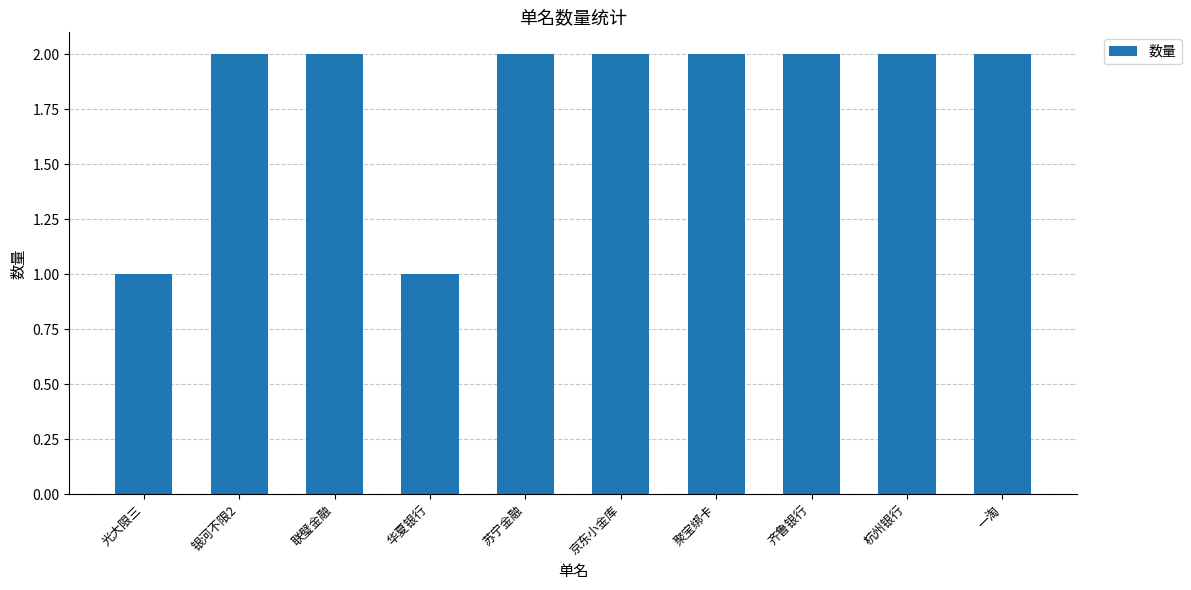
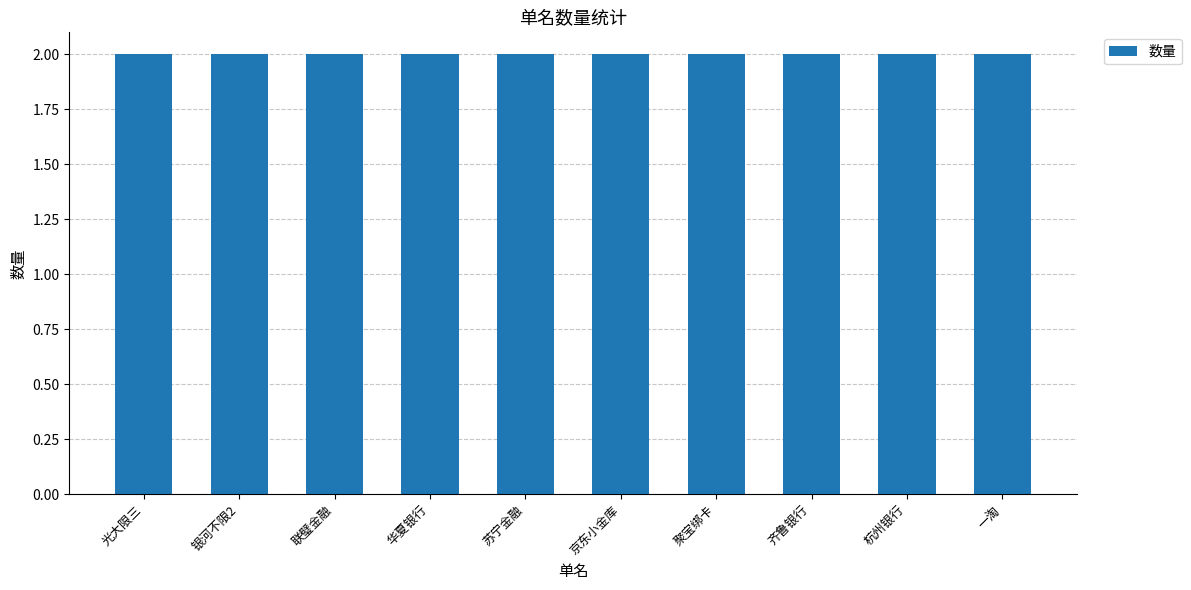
  {
-   "光大限三": 1,
+   "光大限三": 2,
    "银河不限2": 2,
    "联璧金融": 2,
-   "华夏银行": 1,
+   "华夏银行": 2,
    "苏宁金融": 2,
    "京东小金库": 2,
    "聚宝绑卡": 2,
    "齐鲁银行": 2,
    "杭州银行": 2,
    "一淘": 2
  }
